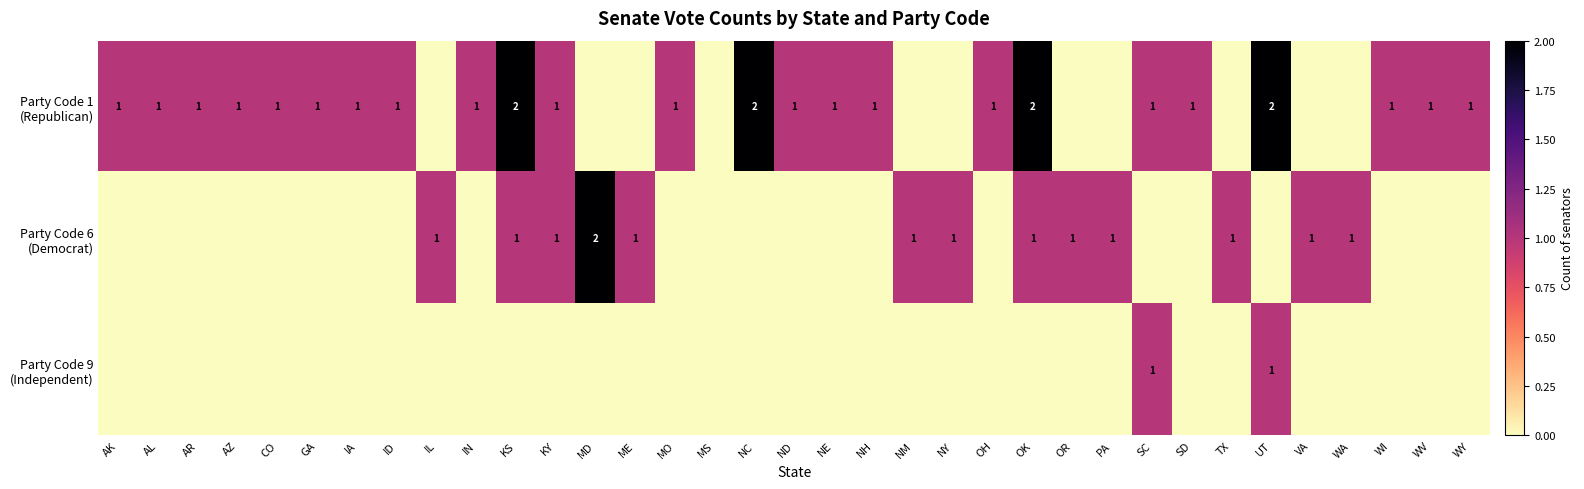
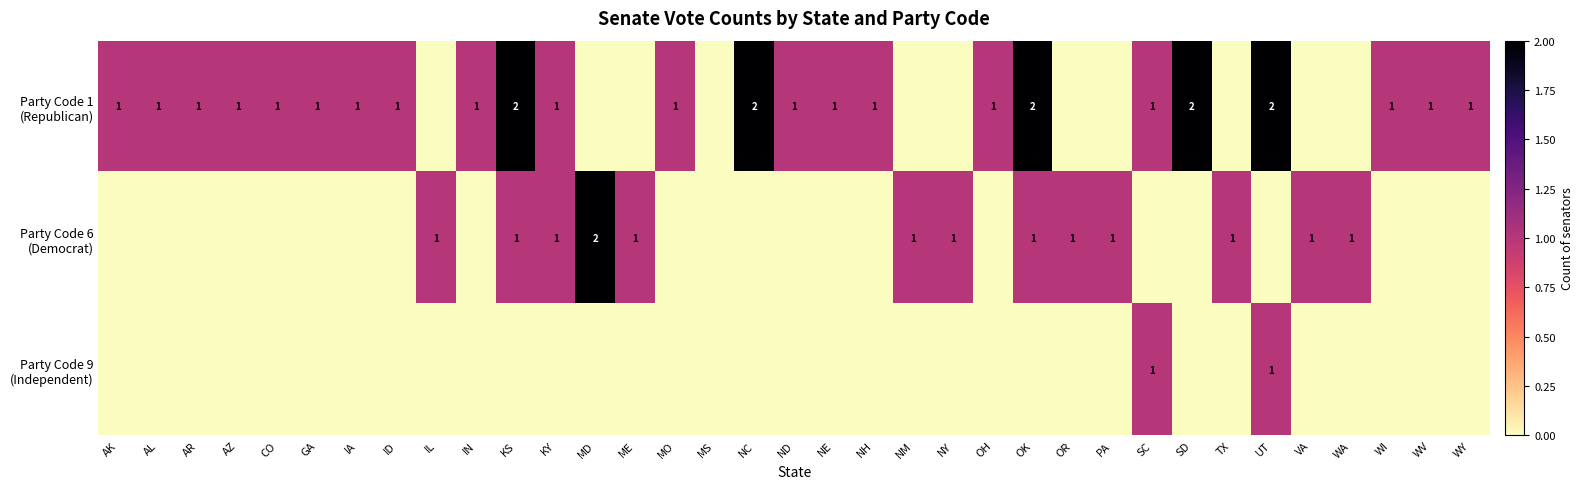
  {
    "Party Code 1 (Republican)": {
      "AK": 1,
      "AL": 1,
      "AR": 1,
      "AZ": 1,
      "CO": 1,
      "GA": 1,
      "IA": 1,
      "ID": 1,
      "IN": 1,
      "KS": 2,
      "KY": 1,
      "MO": 1,
      "NC": 2,
      "ND": 1,
      "NE": 1,
      "NH": 1,
      "OH": 1,
      "OK": 2,
      "SC": 1,
-     "SD": 1,
+     "SD": 2,
      "UT": 2,
      "WI": 1,
      "WV": 1,
      "WY": 1
    },
    "Party Code 6 (Democrat)": {
      "IL": 1,
      "KS": 1,
      "KY": 1,
      "MD": 2,
      "ME": 1,
      "NM": 1,
      "NY": 1,
      "OK": 1,
      "OR": 1,
      "PA": 1,
      "TX": 1,
      "VA": 1,
      "WA": 1
    },
    "Party Code 9 (Independent)": {
      "SC": 1,
      "UT": 1
    }
  }
